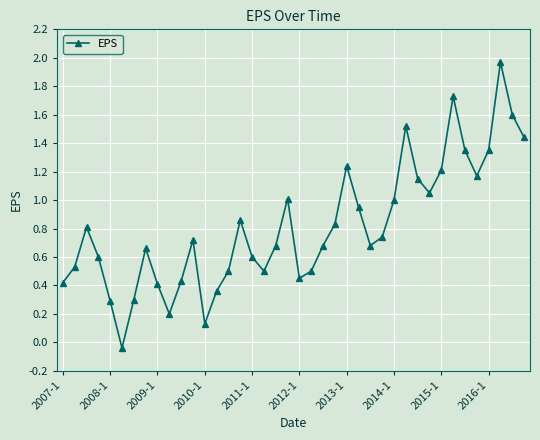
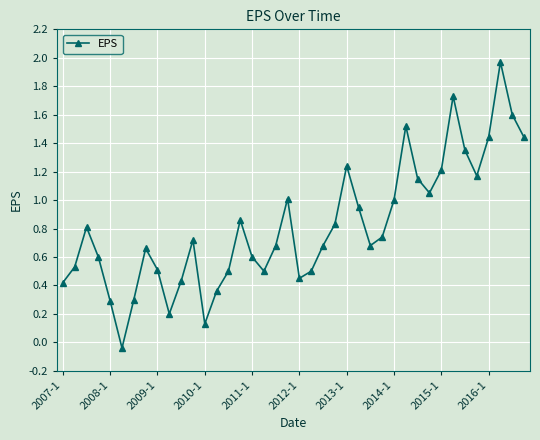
  {
    "2007-1": 0.42,
    "2008-1": 0.29,
-   "2009-1": 0.41,
+   "2009-1": 0.51,
    "2010-1": 0.13,
    "2011-1": 0.60,
    "2012-1": 0.45,
    "2013-1": 1.24,
    "2014-1": 1.00,
    "2015-1": 1.21,
-   "2016-1": 1.35
+   "2016-1": 1.44
  }
